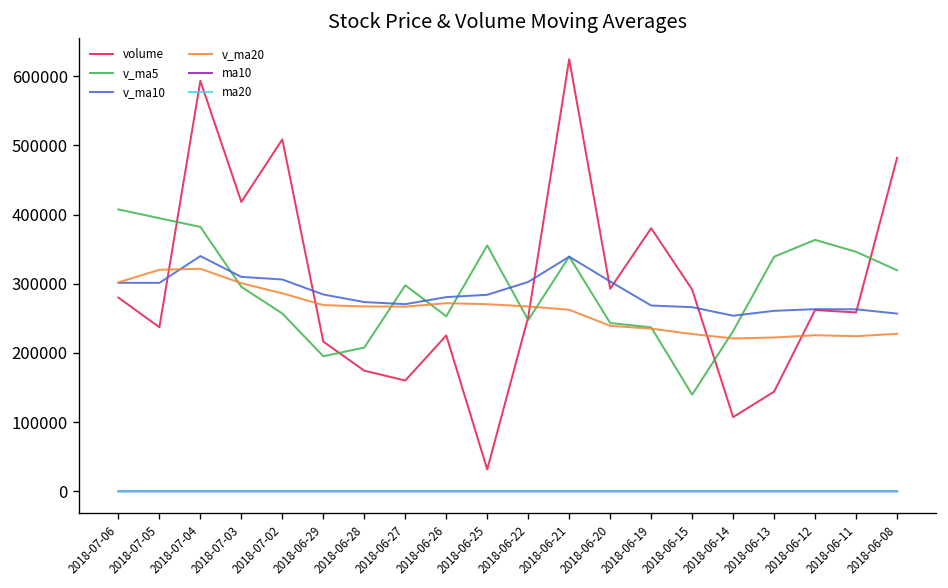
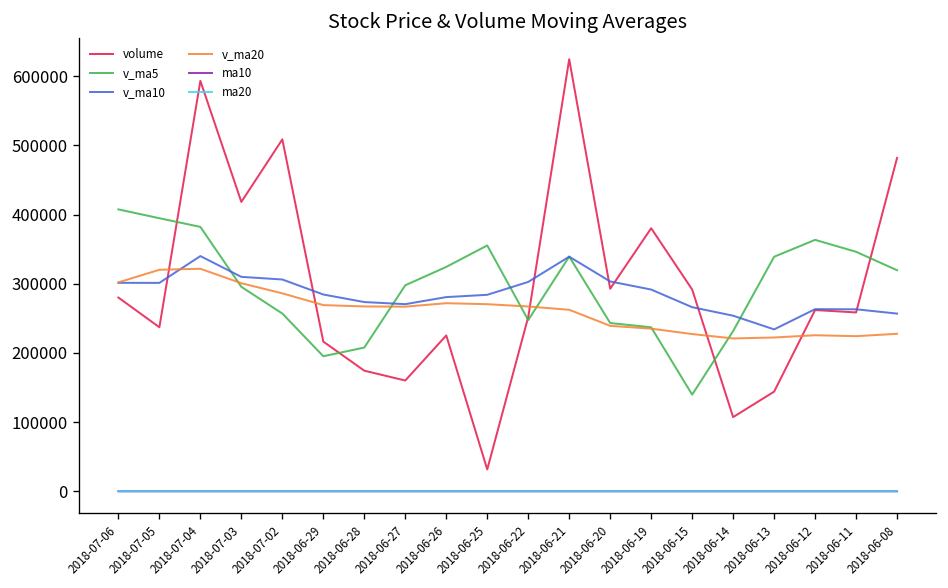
  {
    "volume": {
      "2018-07-06": 280000,
      "2018-07-05": 240000,
      "2018-07-04": 590000,
      "2018-07-03": 420000,
      "2018-07-02": 510000,
      "2018-06-29": 220000,
      "2018-06-28": 170000,
      "2018-06-27": 160000,
      "2018-06-26": 230000,
      "2018-06-25": 30000,
      "2018-06-21": 620000,
      "2018-06-20": 290000,
      "2018-06-19": 380000,
      "2018-06-15": 290000,
      "2018-06-14": 110000,
      "2018-06-13": 140000,
      "2018-06-11": 260000,
      "2018-06-08": 480000
    },
    "v_ma5": {
      "2018-07-06": 410000,
      "2018-07-05": 390000,
      "2018-07-04": 380000,
      "2018-07-03": 300000,
      "2018-07-02": 260000,
      "2018-06-29": 200000,
      "2018-06-28": 210000,
      "2018-06-27": 300000,
-     "2018-06-26": 250000,
+     "2018-06-26": 320000,
      "2018-06-25": 360000,
      "2018-06-15": 140000,
      "2018-06-14": 230000,
      "2018-06-13": 340000,
      "2018-06-12": 360000,
      "2018-06-11": 350000,
      "2018-06-08": 320000
    },
    "v_ma10": {
      "2018-07-05": 300000,
      "2018-07-04": 340000,
      "2018-07-03": 310000,
      "2018-07-02": 310000,
      "2018-06-29": 280000,
      "2018-06-28": 270000,
      "2018-06-26": 280000,
      "2018-06-25": 280000,
      "2018-06-22": 300000,
      "2018-06-20": 300000,
-     "2018-06-19": 270000,
+     "2018-06-19": 290000,
      "2018-06-15": 270000,
      "2018-06-14": 250000,
-     "2018-06-13": 260000,
+     "2018-06-13": 230000,
      "2018-06-11": 260000,
      "2018-06-08": 260000
    },
    "v_ma20": {
      "2018-07-05": 320000,
      "2018-07-04": 320000,
      "2018-07-03": 300000,
      "2018-07-02": 290000,
      "2018-06-29": 270000,
      "2018-06-28": 270000,
      "2018-06-26": 270000,
      "2018-06-25": 270000,
      "2018-06-22": 270000,
      "2018-06-21": 260000,
      "2018-06-15": 230000,
      "2018-06-14": 220000,
      "2018-06-13": 220000,
      "2018-06-12": 230000,
      "2018-06-11": 220000,
      "2018-06-08": 230000
    },
    "ma20": {
      "2018-07-06": 0,
      "2018-07-05": 0,
      "2018-07-04": 0,
      "2018-07-03": 0,
      "2018-07-02": 0,
      "2018-06-29": 0,
      "2018-06-28": 0,
      "2018-06-27": 0,
      "2018-06-26": 0,
      "2018-06-25": 0,
      "2018-06-22": 0,
      "2018-06-21": 0,
      "2018-06-20": 0,
      "2018-06-19": 0,
      "2018-06-15": 0,
      "2018-06-14": 0,
      "2018-06-13": 0,
      "2018-06-12": 0,
      "2018-06-11": 0,
      "2018-06-08": 0
    }
  }
